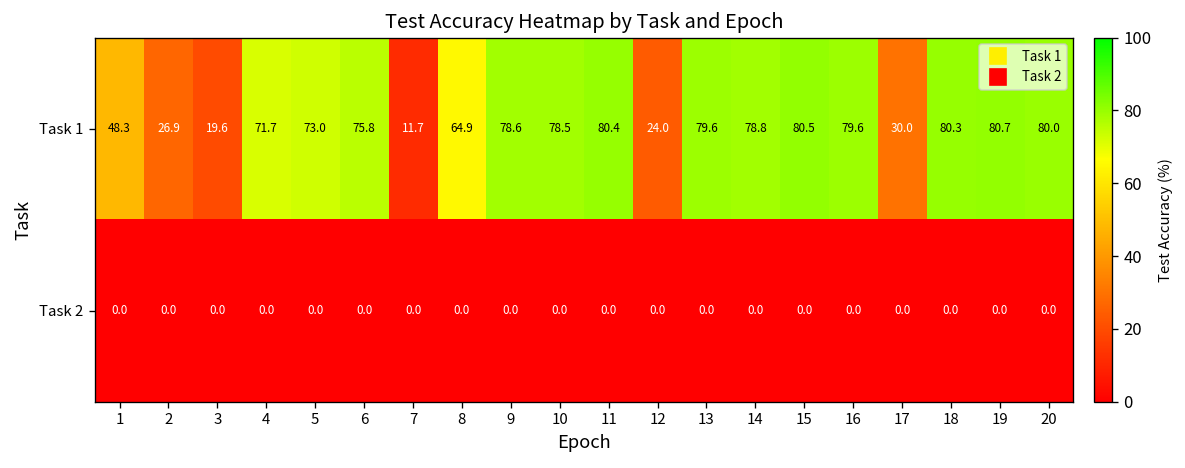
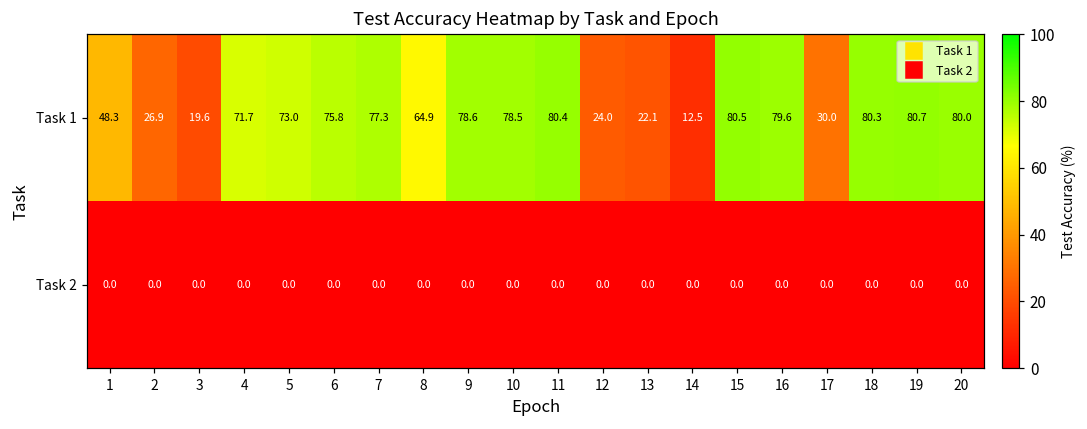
  {
    "Task 1": {
      "1": 48.3,
      "2": 26.9,
      "3": 19.6,
      "4": 71.7,
      "5": 73.0,
      "6": 75.8,
-     "7": 11.7,
+     "7": 77.3,
      "8": 64.9,
      "9": 78.6,
      "10": 78.5,
      "11": 80.4,
      "12": 24.0,
-     "13": 79.6,
-     "14": 78.8,
+     "13": 22.1,
+     "14": 12.5,
      "15": 80.5,
      "16": 79.6,
      "17": 30.0,
      "18": 80.3,
      "19": 80.7,
      "20": 80.0
    },
    "Task 2": {
      "1": 0.0,
      "2": 0.0,
      "3": 0.0,
      "4": 0.0,
      "5": 0.0,
      "6": 0.0,
      "7": 0.0,
      "8": 0.0,
      "9": 0.0,
      "10": 0.0,
      "11": 0.0,
      "12": 0.0,
      "13": 0.0,
      "14": 0.0,
      "15": 0.0,
      "16": 0.0,
      "17": 0.0,
      "18": 0.0,
      "19": 0.0,
      "20": 0.0
    }
  }
